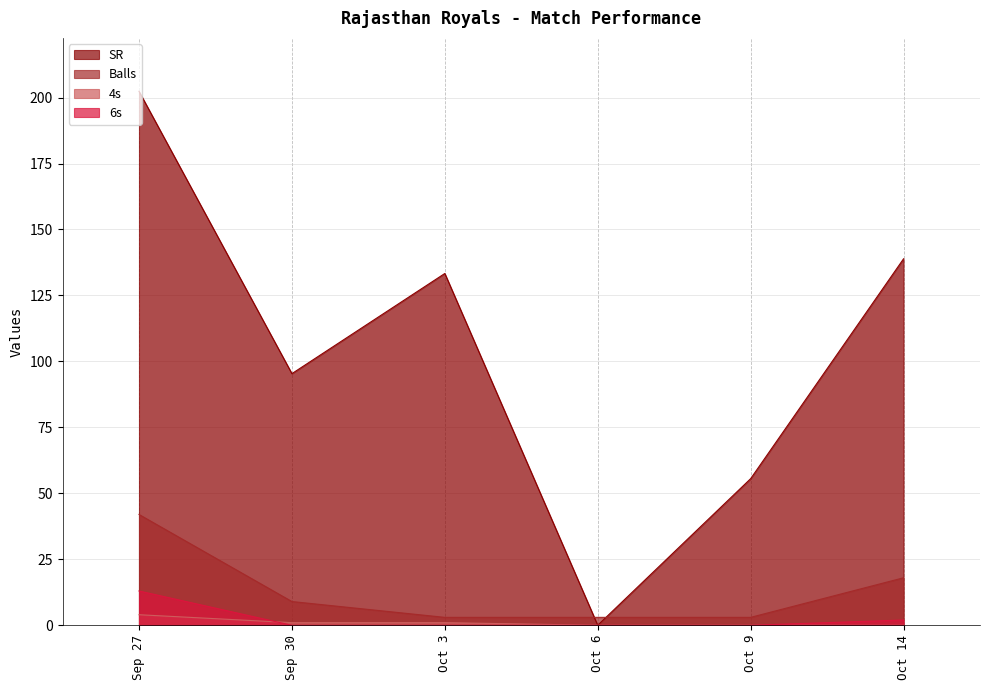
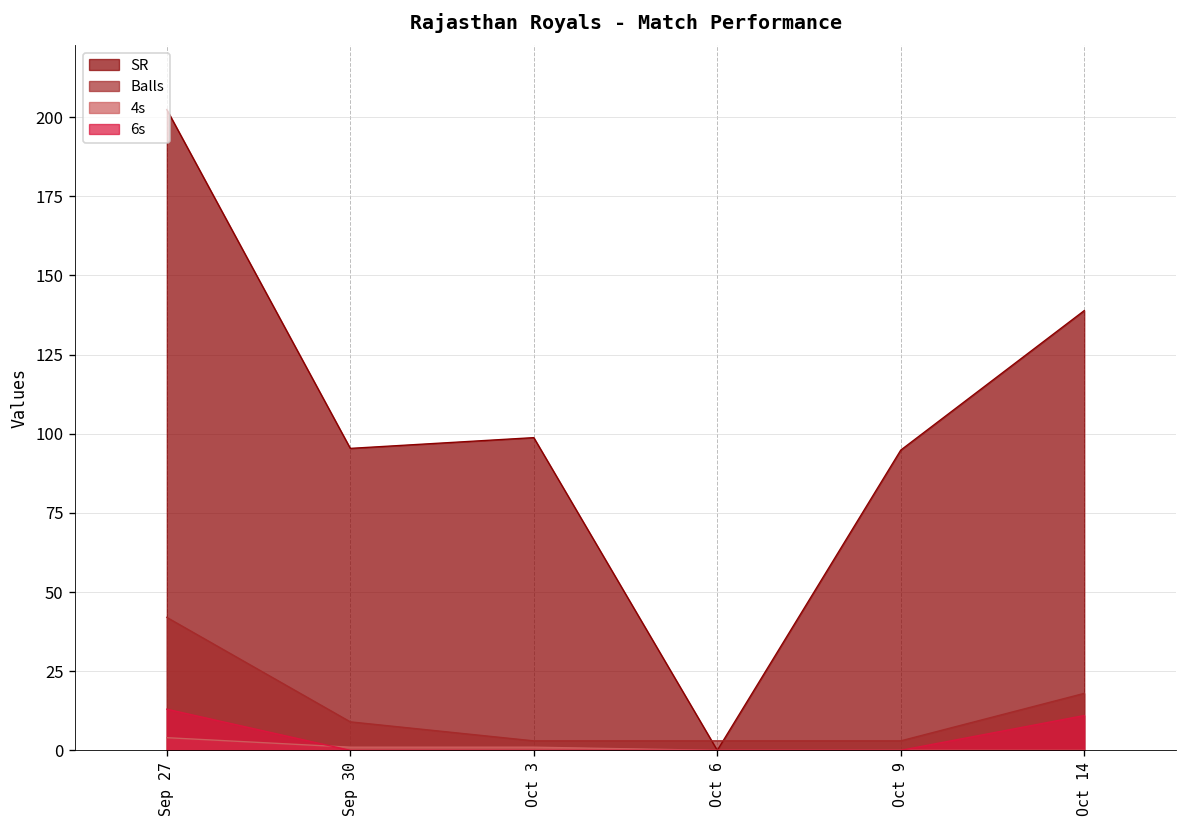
  {
    "SR": {
      "Sep 30": 95,
-     "Oct 3": 133,
-     "Oct 9": 56,
+     "Oct 3": 99,
+     "Oct 9": 95,
      "Oct 14": 139
    },
    "Balls": {
      "Sep 27": 42,
      "Sep 30": 9,
      "Oct 3": 3,
      "Oct 6": 3,
      "Oct 9": 3,
      "Oct 14": 18
    },
    "4s": {
      "Sep 27": 4,
      "Sep 30": 1,
      "Oct 3": 1,
      "Oct 14": 0
    },
    "6s": {
      "Sep 27": 13,
      "Sep 30": 0,
      "Oct 3": 0,
-     "Oct 14": 2
+     "Oct 14": 11
    }
  }
